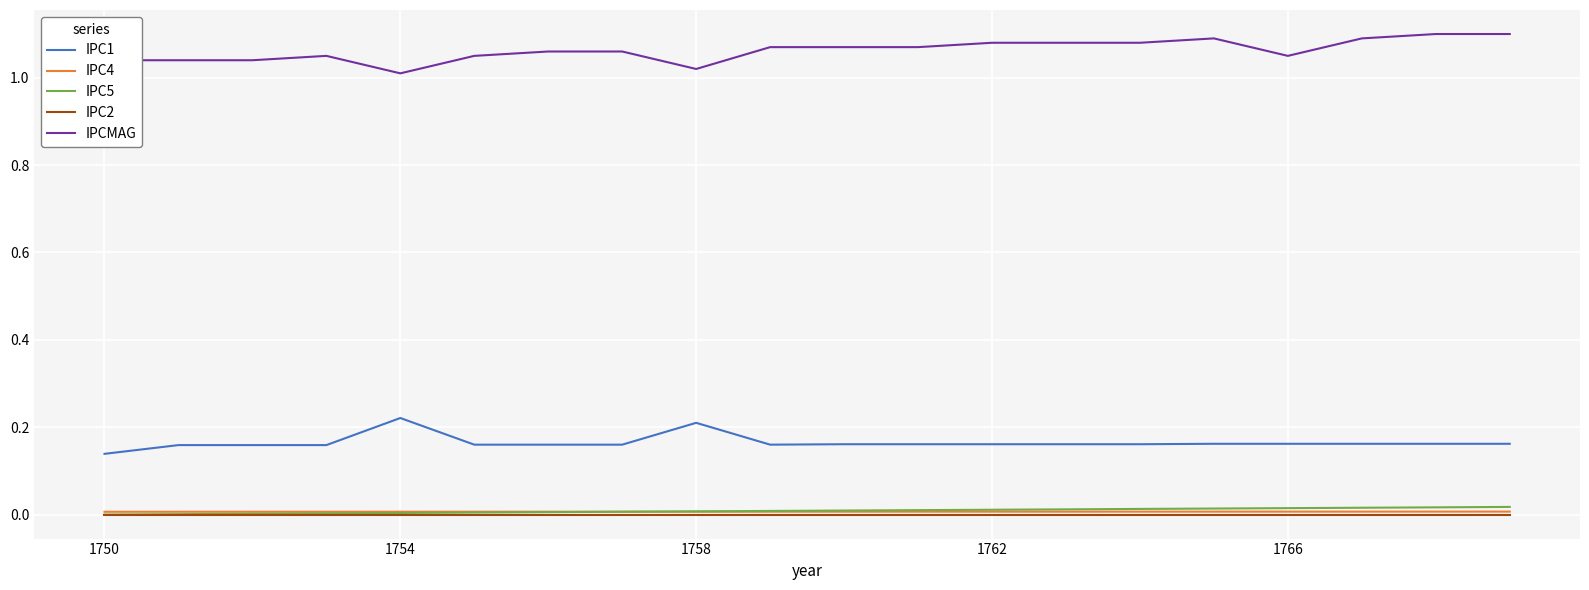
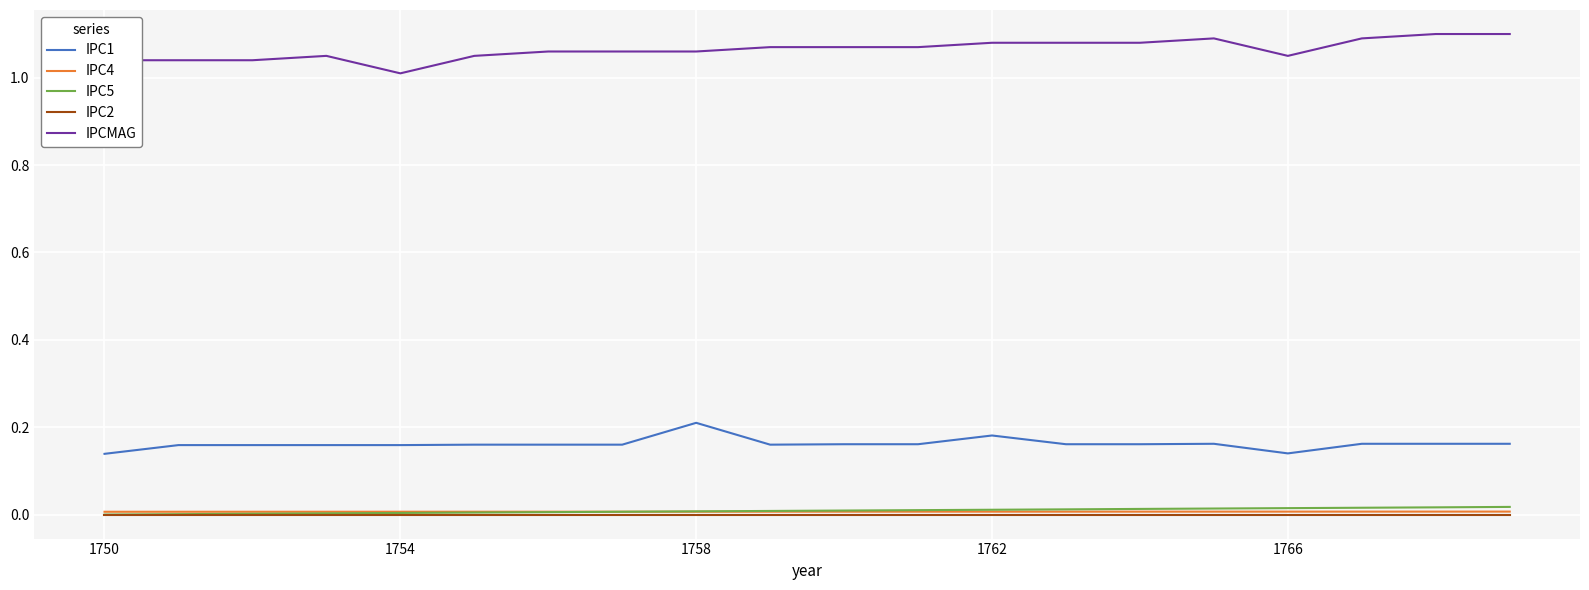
  {
    "IPC1": {
      "1750": 0.14,
-     "1754": 0.22,
+     "1754": 0.16,
      "1758": 0.21,
-     "1762": 0.16,
-     "1766": 0.16
+     "1762": 0.18,
+     "1766": 0.14
    },
    "IPC4": {
      "1750": 0.01,
      "1766": 0.01
    },
    "IPC5": {
      "1766": 0.01
    },
    "IPC2": {
      "1758": 0.00,
      "1762": 0.00,
      "1766": 0.00
    },
    "IPCMAG": {
      "1754": 1.01,
-     "1758": 1.02,
+     "1758": 1.06,
      "1762": 1.08,
      "1766": 1.05
    }
  }
